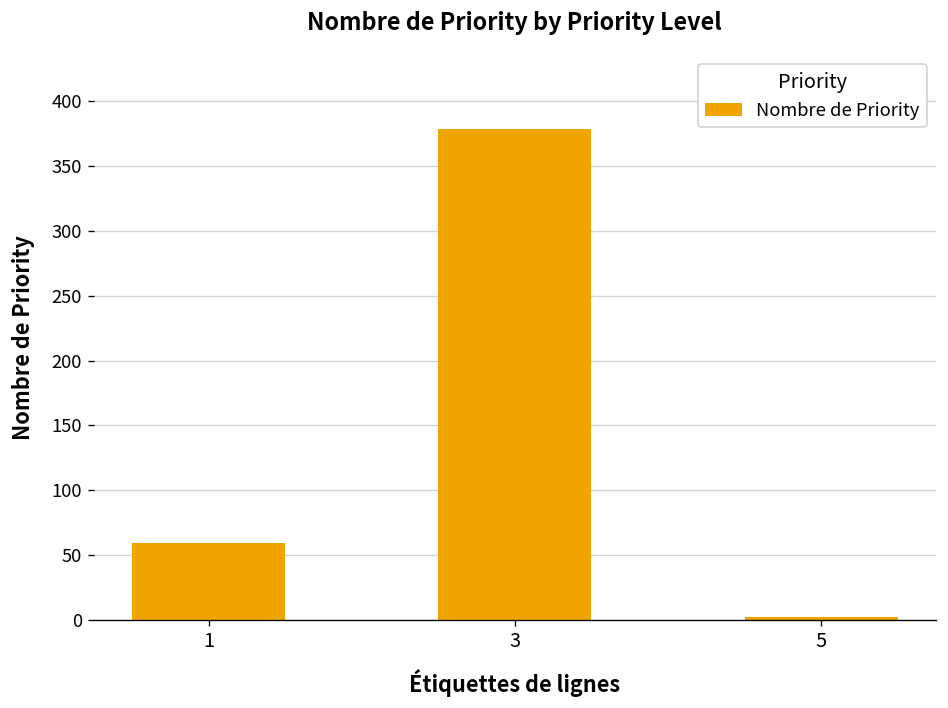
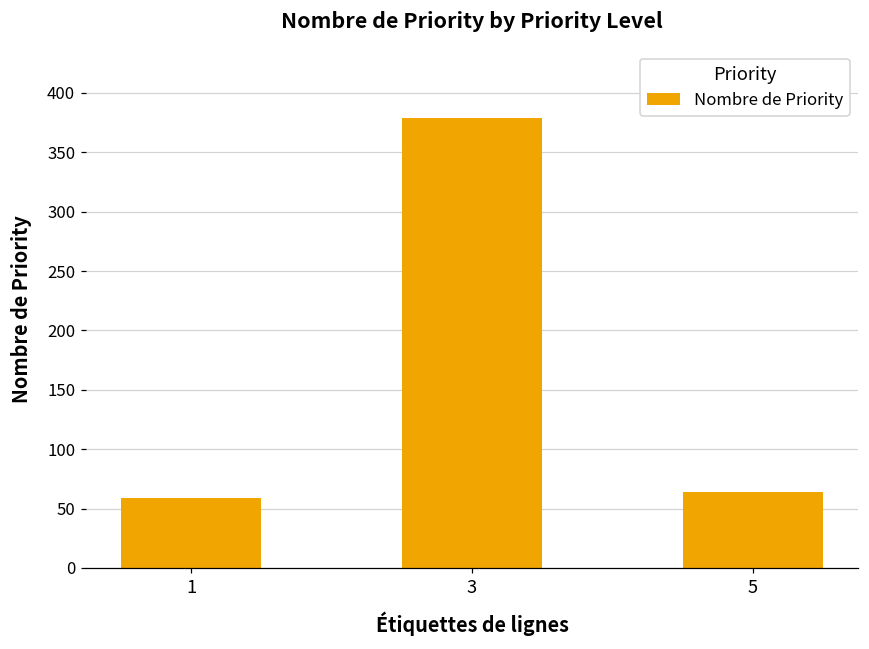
  {
    "1": 59,
    "3": 379,
-   "5": 2
+   "5": 64
  }
